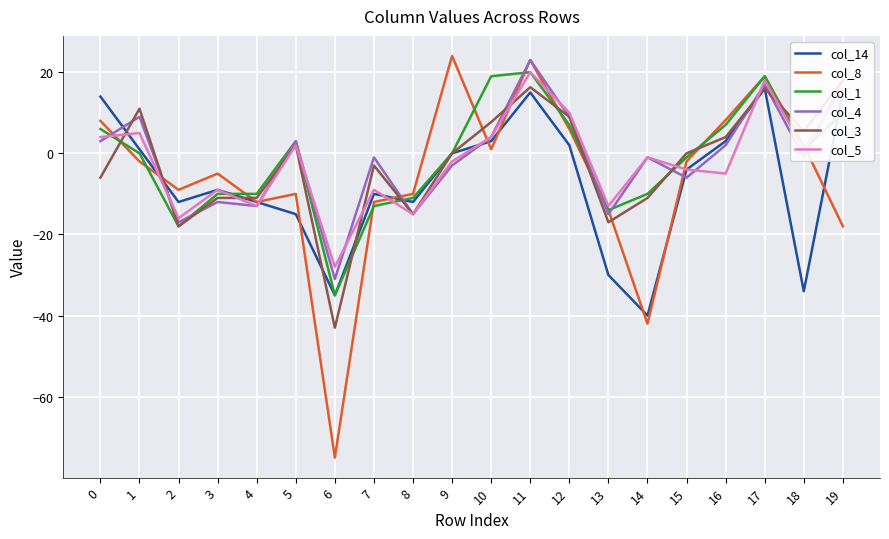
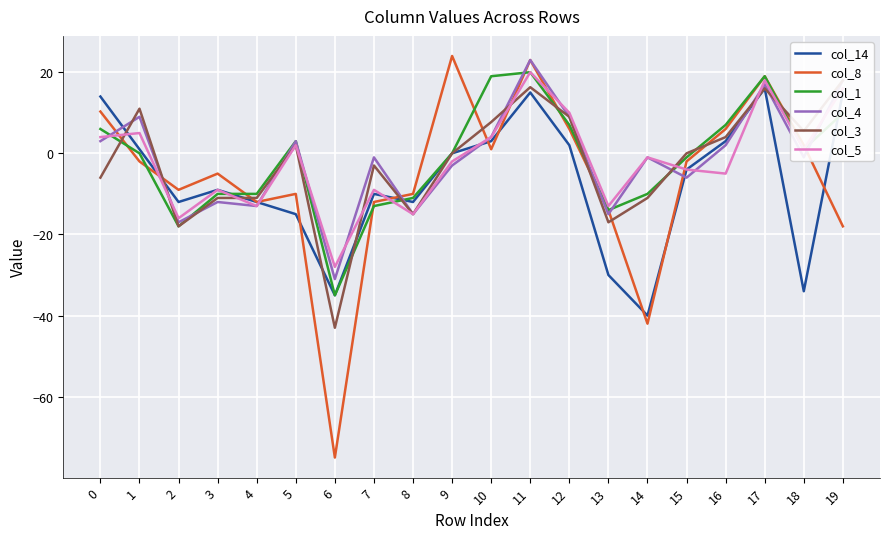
  {
    "col_14": {
      "0": 14,
      "1": 1,
      "2": -12,
      "5": -15,
      "7": -10,
      "8": -12,
      "10": 3,
      "11": 15,
      "12": 2,
      "13": -30,
      "14": -40,
      "16": 3,
      "18": -34
    },
    "col_8": {
-     "0": 8,
+     "0": 10,
      "1": -2,
      "2": -9,
      "3": -5,
      "5": -10,
      "6": -75,
      "7": -12,
      "8": -10,
      "9": 24,
      "10": 1,
      "12": 6,
      "14": -42,
      "15": -2,
-     "16": 8,
+     "16": 6,
      "19": -18
    },
    "col_1": {
      "0": 6,
      "1": 0,
      "3": -10,
      "4": -10,
      "7": -13,
      "8": -11,
      "10": 19,
      "12": 7,
      "14": -10,
      "15": -1,
      "16": 7
    },
    "col_4": {
      "0": 3,
      "1": 9,
      "2": -17,
      "3": -12,
      "6": -31,
      "7": -1,
      "9": -3,
      "13": -15,
      "15": -6,
      "16": 2,
      "17": 17
    },
    "col_3": {
      "0": -6,
      "1": 11,
      "3": -11,
      "4": -11,
      "6": -43,
      "7": -3,
      "10": 8,
      "11": 16,
      "13": -17,
      "14": -11,
      "15": 0,
      "16": 4
    },
    "col_5": {
      "0": 4,
      "1": 5,
      "2": -16,
      "6": -28,
      "7": -9,
      "9": -2,
      "12": 10,
      "13": -13,
      "16": -5,
      "17": 18
    }
  }
